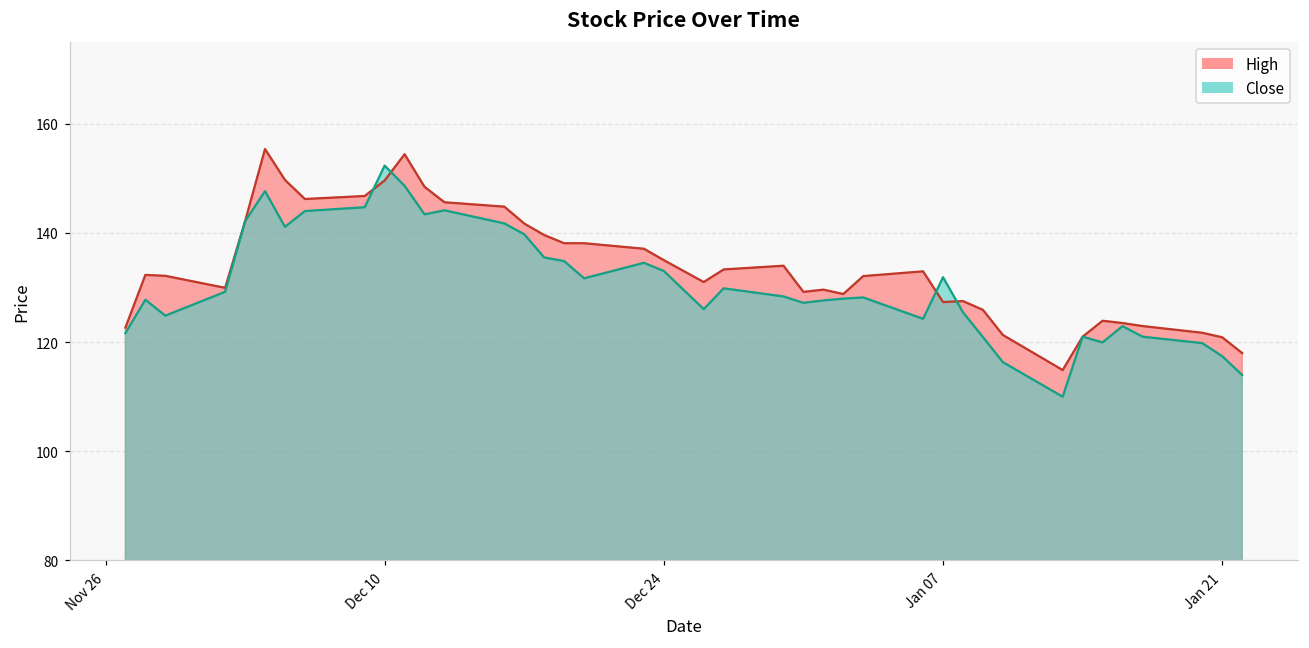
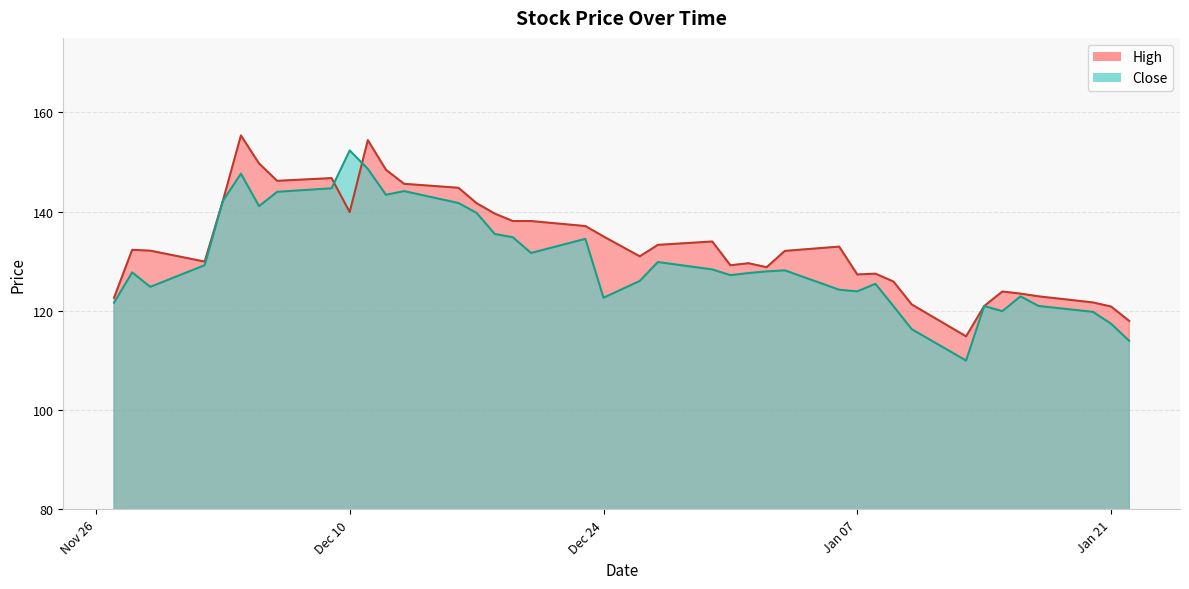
  {
    "High": {
-     "Dec 10": 150,
+     "Dec 10": 140,
      "Dec 24": 135,
      "Jan 07": 127,
      "Jan 21": 121
    },
    "Close": {
      "Dec 10": 152,
-     "Dec 24": 133,
-     "Jan 07": 132,
+     "Dec 24": 123,
+     "Jan 07": 124,
      "Jan 21": 117
    }
  }
